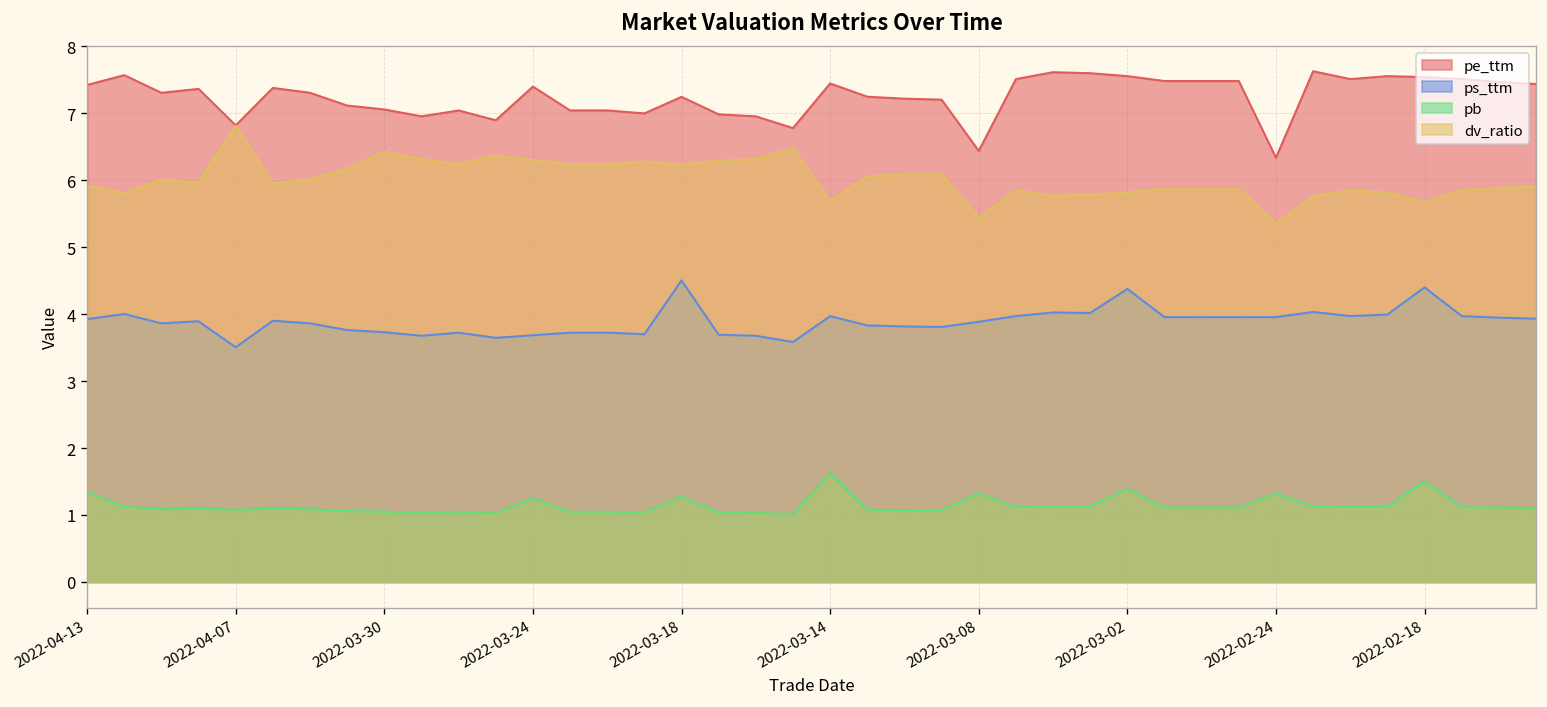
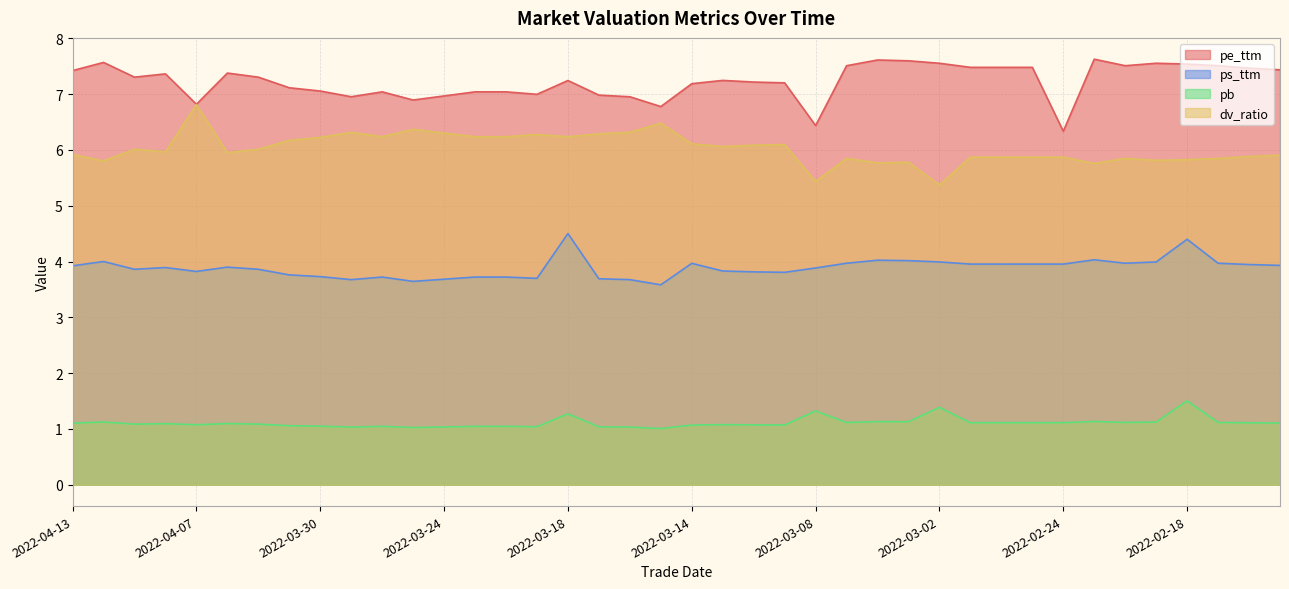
  {
    "pe_ttm": {
      "2022-04-13": 7.4,
      "2022-03-30": 7.1,
-     "2022-03-24": 7.4,
+     "2022-03-24": 7.0,
      "2022-03-18": 7.2,
-     "2022-03-14": 7.4,
+     "2022-03-14": 7.2,
      "2022-03-08": 6.4,
      "2022-03-02": 7.6,
      "2022-02-24": 6.3
    },
    "ps_ttm": {
      "2022-04-13": 3.9,
-     "2022-04-07": 3.5,
+     "2022-04-07": 3.8,
      "2022-03-30": 3.7,
      "2022-03-24": 3.7,
      "2022-03-18": 4.5,
      "2022-03-14": 4.0,
      "2022-03-08": 3.9,
-     "2022-03-02": 4.4,
+     "2022-03-02": 4.0,
      "2022-02-24": 4.0,
      "2022-02-18": 4.4
    },
    "pb": {
-     "2022-04-13": 1.3,
+     "2022-04-13": 1.1,
      "2022-04-07": 1.1,
      "2022-03-30": 1.1,
-     "2022-03-24": 1.3,
+     "2022-03-24": 1.0,
      "2022-03-18": 1.3,
-     "2022-03-14": 1.6,
+     "2022-03-14": 1.1,
      "2022-03-08": 1.3,
      "2022-03-02": 1.4,
-     "2022-02-24": 1.3,
+     "2022-02-24": 1.1,
      "2022-02-18": 1.5
    },
    "dv_ratio": {
      "2022-04-13": 5.9,
-     "2022-03-30": 6.4,
+     "2022-03-30": 6.2,
      "2022-03-24": 6.3,
      "2022-03-18": 6.2,
-     "2022-03-14": 5.7,
+     "2022-03-14": 6.1,
      "2022-03-08": 5.4,
-     "2022-03-02": 5.8,
-     "2022-02-24": 5.4,
-     "2022-02-18": 5.7
+     "2022-03-02": 5.4,
+     "2022-02-24": 5.9,
+     "2022-02-18": 5.8
    }
  }
